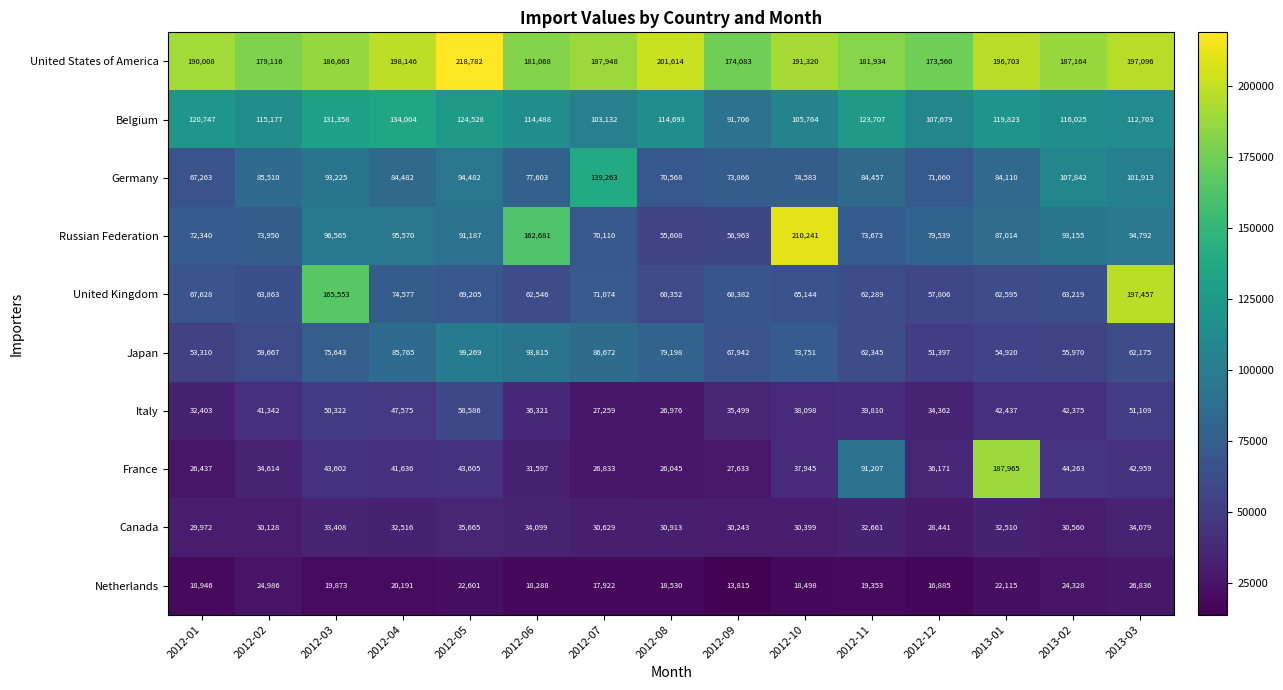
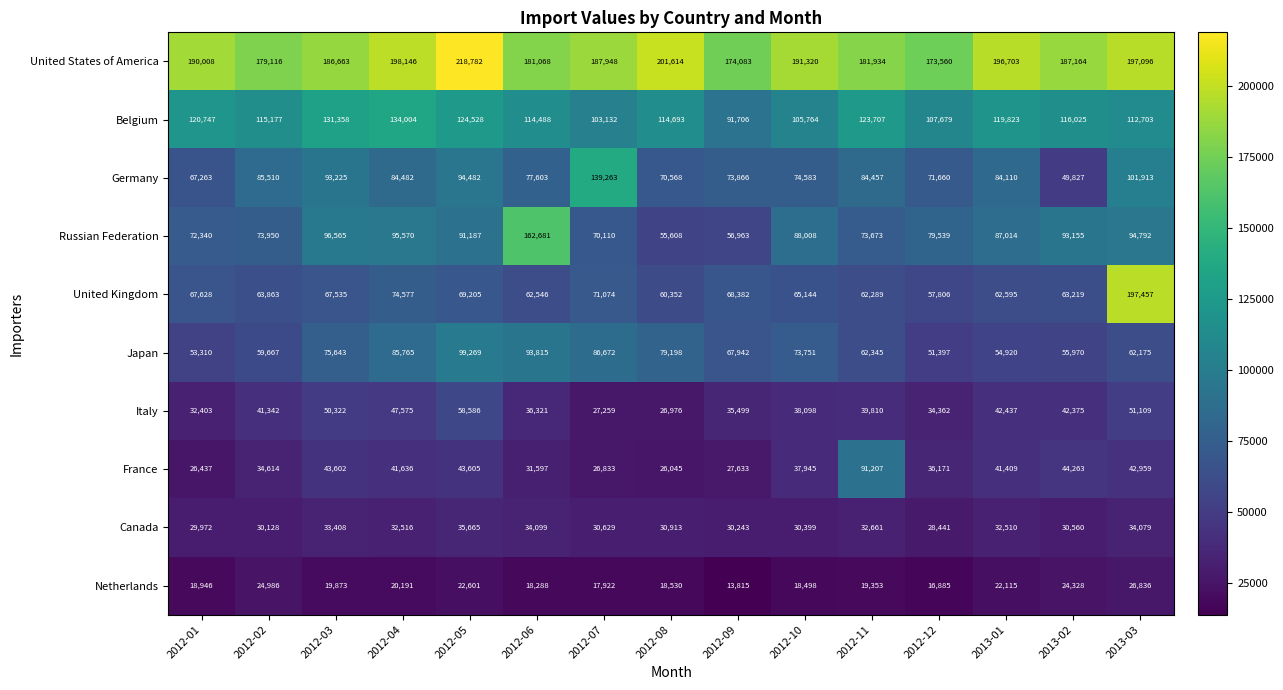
  {
    "United States of America": {
      "2012-01": "190,008",
      "2012-02": "179,116",
      "2012-03": "186,663",
      "2012-04": "198,146",
      "2012-05": "218,782",
      "2012-06": "181,068",
      "2012-07": "187,948",
      "2012-08": "201,614",
      "2012-09": "174,083",
      "2012-10": "191,320",
      "2012-11": "181,934",
      "2012-12": "173,560",
      "2013-01": "196,703",
      "2013-02": "187,164",
      "2013-03": "197,096"
    },
    "Belgium": {
      "2012-01": "120,747",
      "2012-02": "115,177",
      "2012-03": "131,358",
      "2012-04": "134,004",
      "2012-05": "124,528",
      "2012-06": "114,488",
      "2012-07": "103,132",
      "2012-08": "114,693",
      "2012-09": "91,706",
      "2012-10": "105,764",
      "2012-11": "123,707",
      "2012-12": "107,679",
      "2013-01": "119,823",
      "2013-02": "116,025",
      "2013-03": "112,703"
    },
    "Germany": {
      "2012-01": "67,263",
      "2012-02": "85,510",
      "2012-03": "93,225",
      "2012-04": "84,482",
      "2012-05": "94,482",
      "2012-06": "77,603",
      "2012-07": "139,263",
      "2012-08": "70,568",
      "2012-09": "73,866",
      "2012-10": "74,583",
      "2012-11": "84,457",
      "2012-12": "71,660",
      "2013-01": "84,110",
-     "2013-02": "107,842",
+     "2013-02": "49,827",
      "2013-03": "101,913"
    },
    "Russian Federation": {
      "2012-01": "72,340",
      "2012-02": "73,950",
      "2012-03": "96,565",
      "2012-04": "95,570",
      "2012-05": "91,187",
      "2012-06": "162,681",
      "2012-07": "70,110",
      "2012-08": "55,608",
      "2012-09": "56,963",
-     "2012-10": "210,241",
+     "2012-10": "88,008",
      "2012-11": "73,673",
      "2012-12": "79,539",
      "2013-01": "87,014",
      "2013-02": "93,155",
      "2013-03": "94,792"
    },
    "United Kingdom": {
      "2012-01": "67,628",
      "2012-02": "63,863",
-     "2012-03": "165,553",
+     "2012-03": "67,535",
      "2012-04": "74,577",
      "2012-05": "69,205",
      "2012-06": "62,546",
      "2012-07": "71,074",
      "2012-08": "60,352",
      "2012-09": "68,382",
      "2012-10": "65,144",
      "2012-11": "62,289",
      "2012-12": "57,806",
      "2013-01": "62,595",
      "2013-02": "63,219",
      "2013-03": "197,457"
    },
    "Japan": {
      "2012-01": "53,310",
      "2012-02": "59,667",
      "2012-03": "75,643",
      "2012-04": "85,765",
      "2012-05": "99,269",
      "2012-06": "93,815",
      "2012-07": "86,672",
      "2012-08": "79,198",
      "2012-09": "67,942",
      "2012-10": "73,751",
      "2012-11": "62,345",
      "2012-12": "51,397",
      "2013-01": "54,920",
      "2013-02": "55,970",
      "2013-03": "62,175"
    },
    "Italy": {
      "2012-01": "32,403",
      "2012-02": "41,342",
      "2012-03": "50,322",
      "2012-04": "47,575",
      "2012-05": "58,586",
      "2012-06": "36,321",
      "2012-07": "27,259",
      "2012-08": "26,976",
      "2012-09": "35,499",
      "2012-10": "38,098",
      "2012-11": "39,810",
      "2012-12": "34,362",
      "2013-01": "42,437",
      "2013-02": "42,375",
      "2013-03": "51,109"
    },
    "France": {
      "2012-01": "26,437",
      "2012-02": "34,614",
      "2012-03": "43,602",
      "2012-04": "41,636",
      "2012-05": "43,605",
      "2012-06": "31,597",
      "2012-07": "26,833",
      "2012-08": "26,045",
      "2012-09": "27,633",
      "2012-10": "37,945",
      "2012-11": "91,207",
      "2012-12": "36,171",
-     "2013-01": "187,965",
+     "2013-01": "41,409",
      "2013-02": "44,263",
      "2013-03": "42,959"
    },
    "Canada": {
      "2012-01": "29,972",
      "2012-02": "30,128",
      "2012-03": "33,408",
      "2012-04": "32,516",
      "2012-05": "35,665",
      "2012-06": "34,099",
      "2012-07": "30,629",
      "2012-08": "30,913",
      "2012-09": "30,243",
      "2012-10": "30,399",
      "2012-11": "32,661",
      "2012-12": "28,441",
      "2013-01": "32,510",
      "2013-02": "30,560",
      "2013-03": "34,079"
    },
    "Netherlands": {
      "2012-01": "18,946",
      "2012-02": "24,986",
      "2012-03": "19,873",
      "2012-04": "20,191",
      "2012-05": "22,601",
      "2012-06": "18,288",
      "2012-07": "17,922",
      "2012-08": "18,530",
      "2012-09": "13,815",
      "2012-10": "18,498",
      "2012-11": "19,353",
      "2012-12": "16,885",
      "2013-01": "22,115",
      "2013-02": "24,328",
      "2013-03": "26,836"
    }
  }
